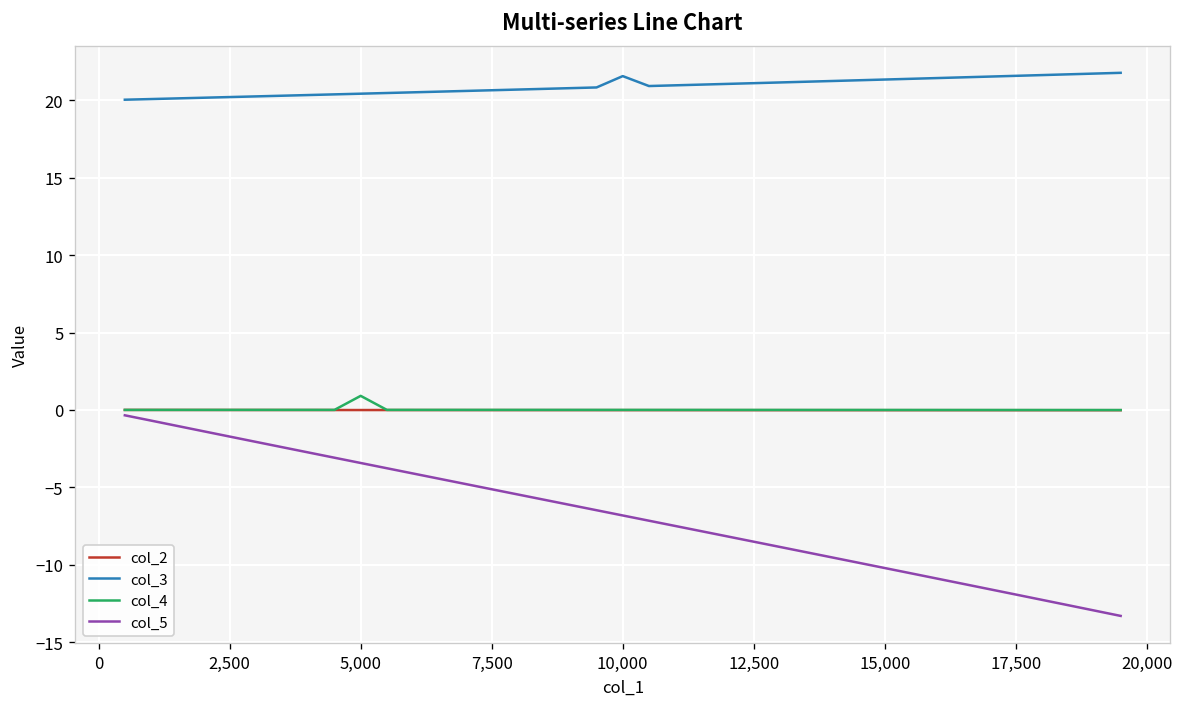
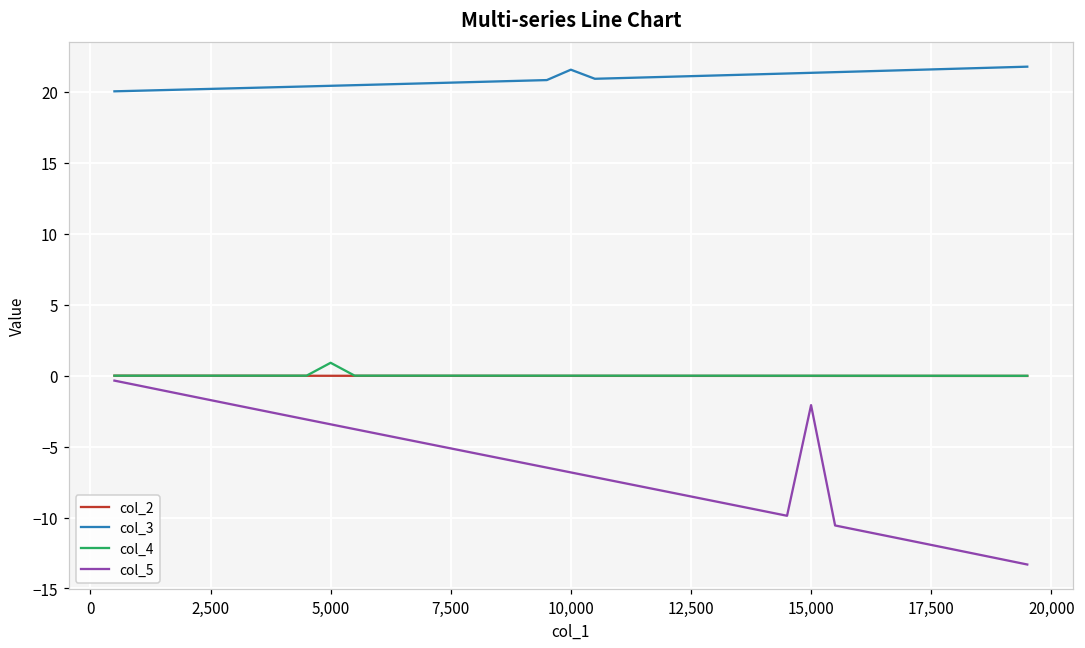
  {
    "col_2": {
      "5,000": 0.0
    },
    "col_3": {
      "2,500": 20.2,
      "5,000": 20.4,
      "7,500": 20.7,
      "10,000": 21.6,
      "12,500": 21.1,
      "15,000": 21.3,
      "17,500": 21.6
    },
    "col_4": {
      "5,000": 0.9
    },
    "col_5": {
      "2,500": -1.7,
      "5,000": -3.4,
      "7,500": -5.1,
      "10,000": -6.8,
      "12,500": -8.5,
-     "15,000": -10.2,
+     "15,000": -2.1,
      "17,500": -11.9
    }
  }
